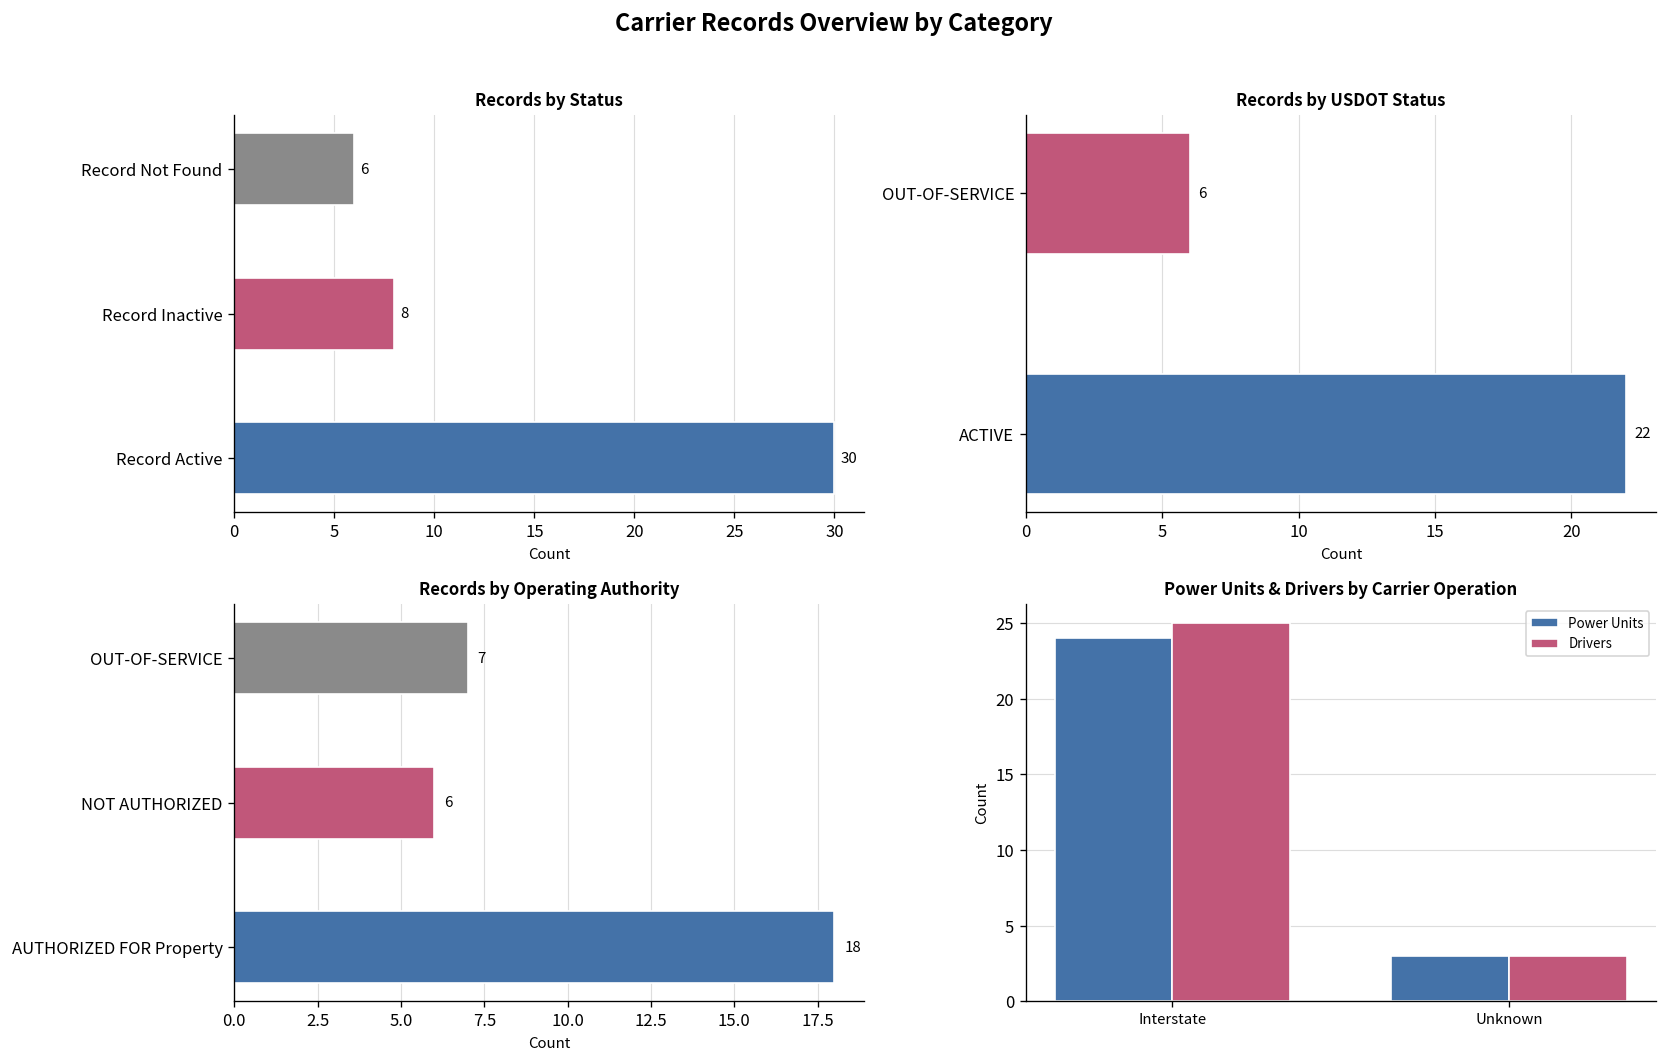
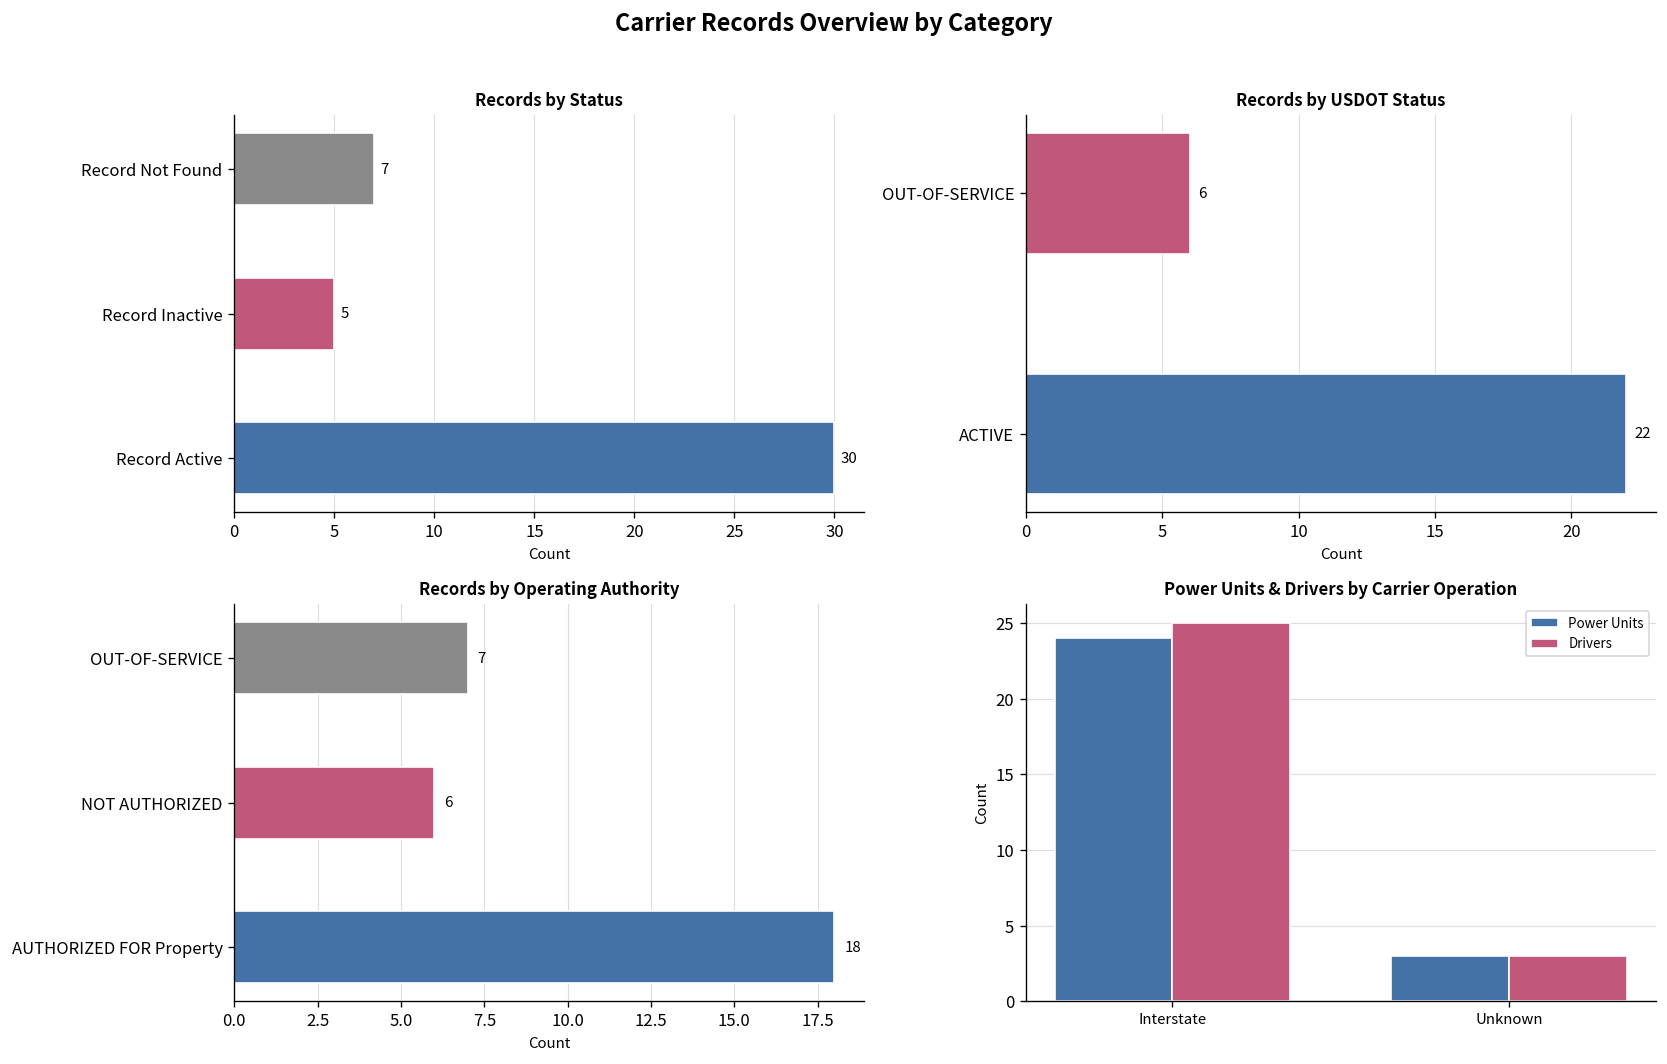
  {
    "Records by Status": {
-     "Record Not Found": 6,
-     "Record Inactive": 8,
+     "Record Not Found": 7,
+     "Record Inactive": 5,
      "Record Active": 30
    },
    "Records by USDOT Status": {
      "OUT-OF-SERVICE": 6,
      "ACTIVE": 22
    },
    "Records by Operating Authority": {
      "OUT-OF-SERVICE": 7,
      "NOT AUTHORIZED": 6,
      "AUTHORIZED FOR Property": 18
    },
    "Power Units & Drivers by Carrier Operation": {
      "Power Units": {
        "Interstate": 24.0,
        "Unknown": 3.0
      },
      "Drivers": {
        "Interstate": 25.0,
        "Unknown": 3.0
      }
    }
  }
